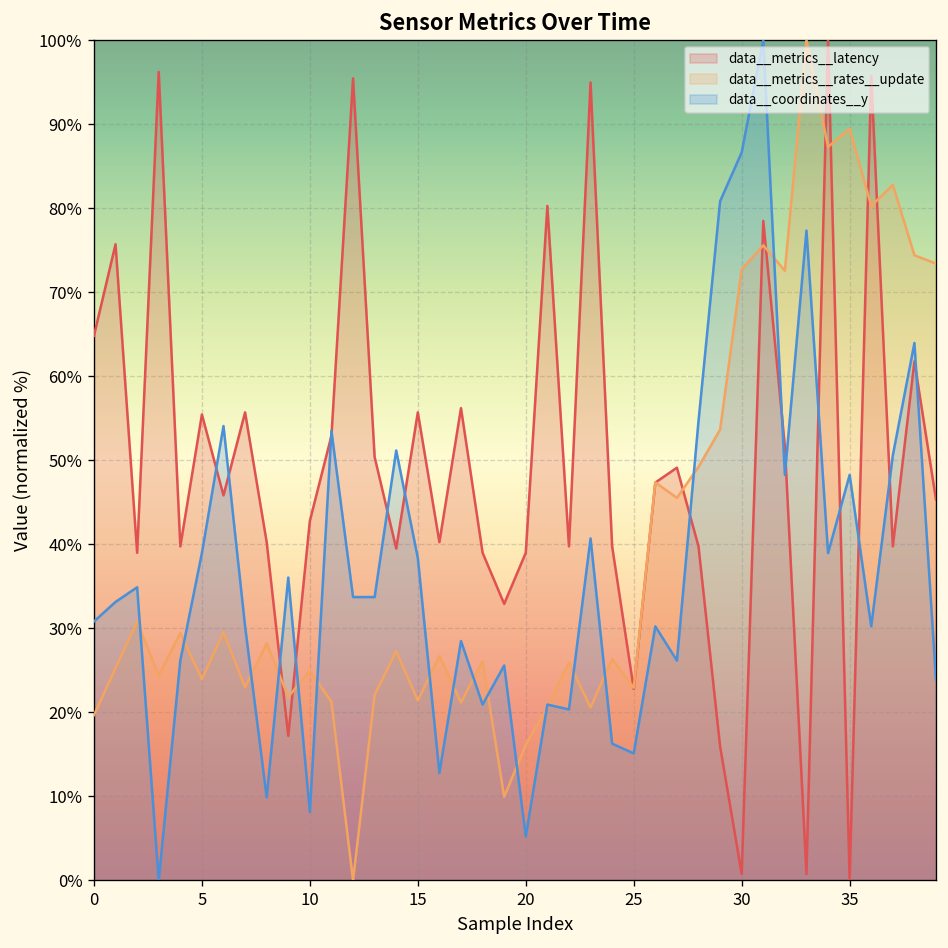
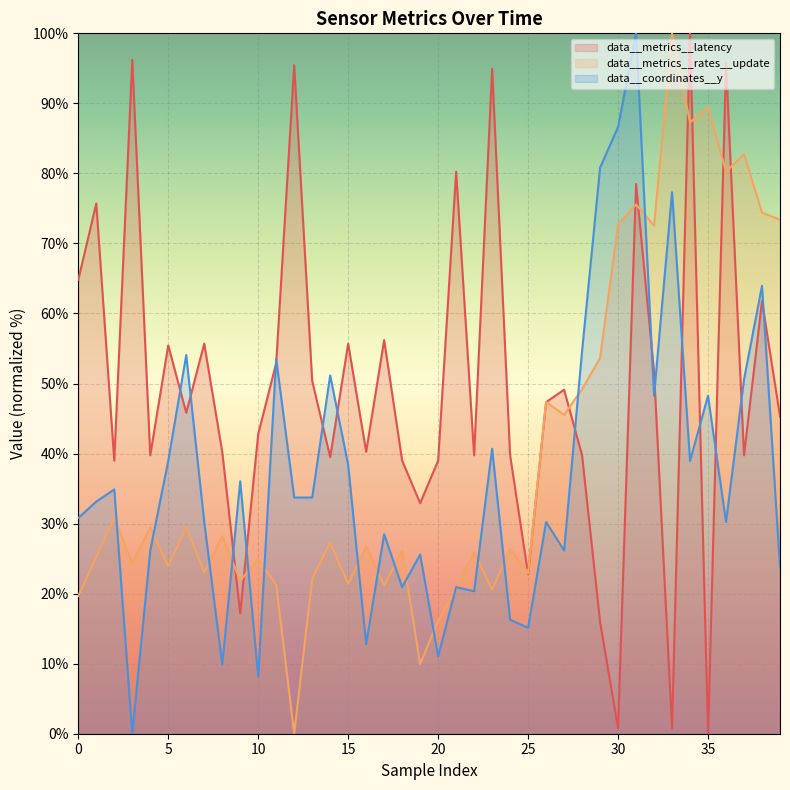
  {
    "data__coordinates__y": {
      "0": "31%",
      "5": "39%",
      "10": "8%",
      "15": "38%",
-     "20": "5%",
+     "20": "11%",
      "25": "15%",
      "30": "87%",
      "35": "48%"
    }
  }
